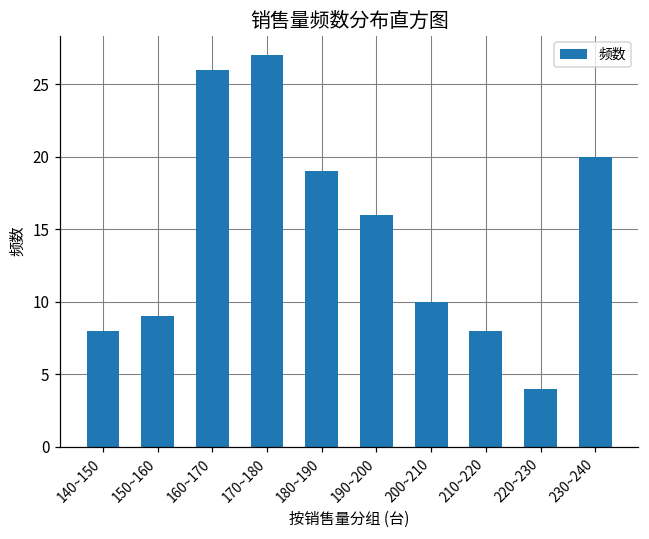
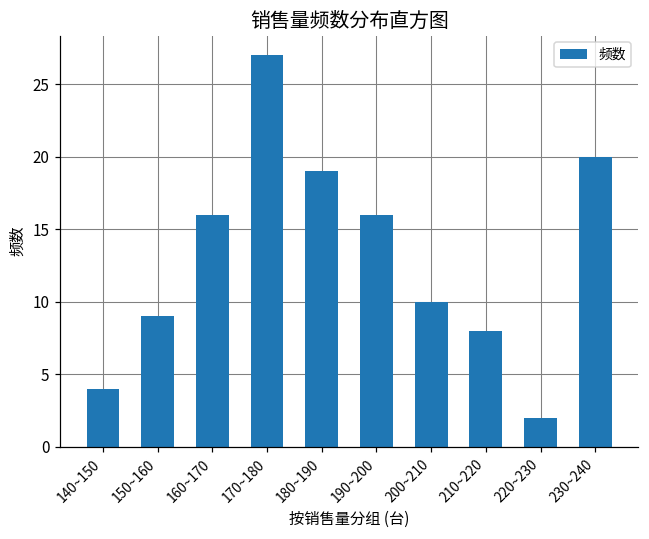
  {
-   "140~150": 8,
+   "140~150": 4,
    "150~160": 9,
-   "160~170": 26,
+   "160~170": 16,
    "170~180": 27,
    "180~190": 19,
    "190~200": 16,
    "200~210": 10,
    "210~220": 8,
-   "220~230": 4,
+   "220~230": 2,
    "230~240": 20
  }
